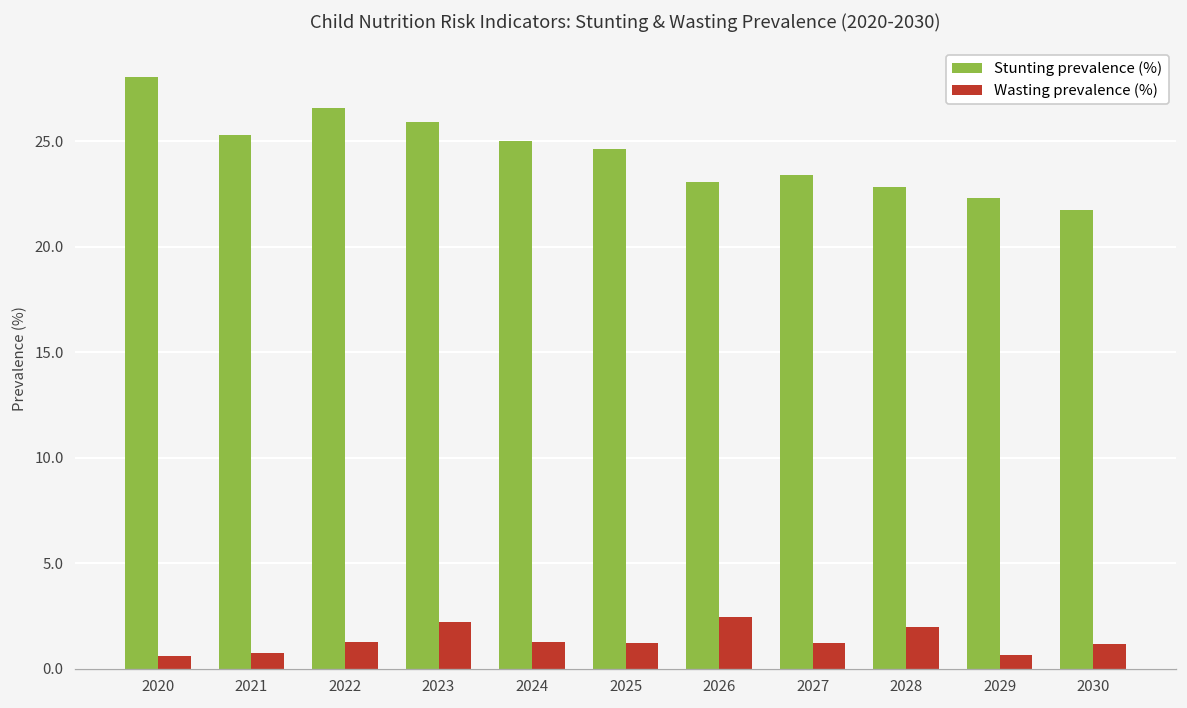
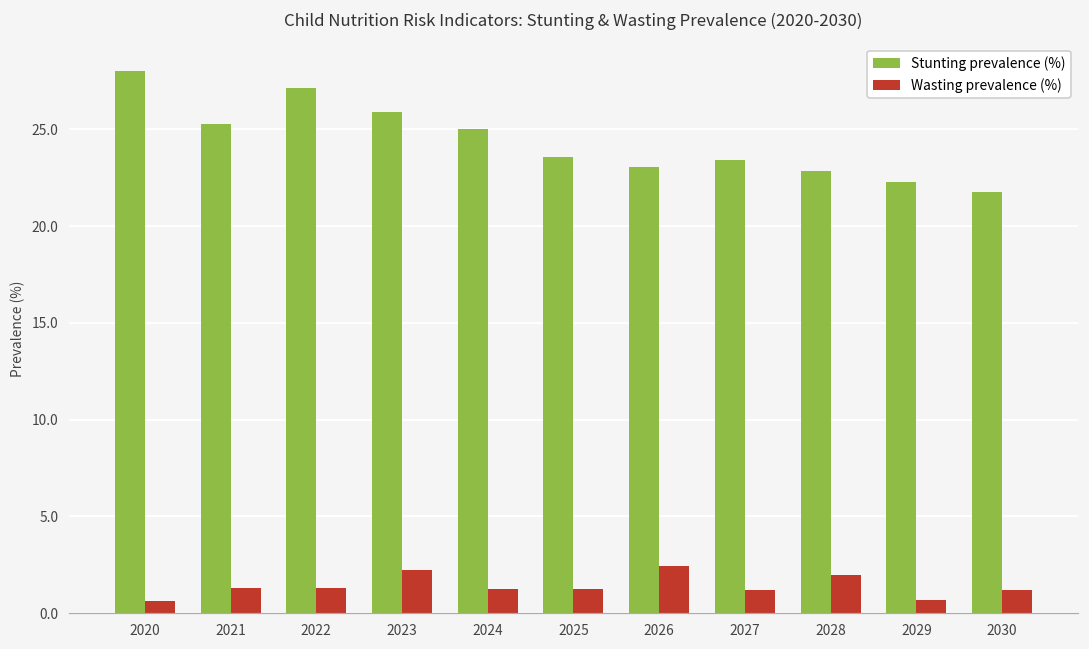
  {
    "Stunting prevalence (%)": {
      "2020": 28.0,
      "2021": 25.3,
-     "2022": 26.6,
+     "2022": 27.1,
      "2023": 25.9,
      "2024": 25.0,
-     "2025": 24.6,
+     "2025": 23.6,
      "2026": 23.1,
      "2027": 23.4,
      "2028": 22.8,
      "2029": 22.3,
      "2030": 21.8
    },
    "Wasting prevalence (%)": {
      "2020": 0.6,
-     "2021": 0.7,
+     "2021": 1.3,
      "2022": 1.3,
      "2023": 2.2,
      "2024": 1.3,
      "2025": 1.2,
      "2026": 2.4,
      "2027": 1.2,
      "2028": 2.0,
      "2029": 0.6,
      "2030": 1.2
    }
  }
